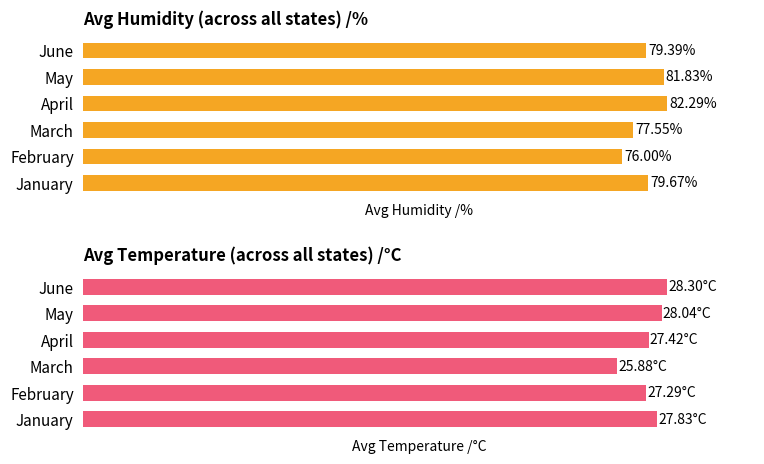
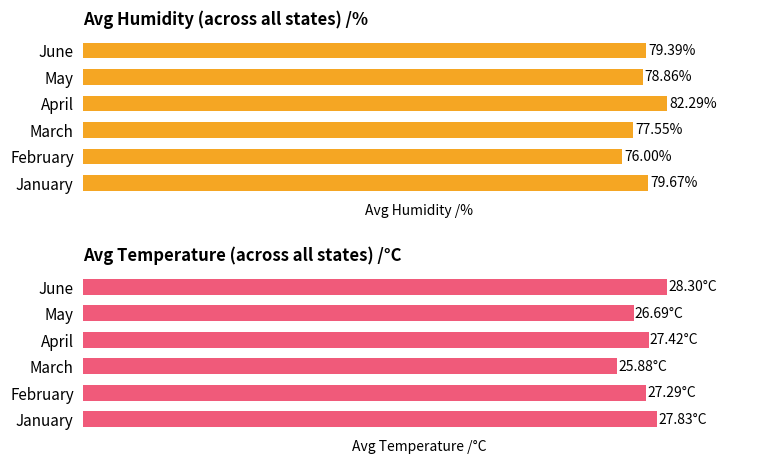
  {
    "Avg Humidity (across all states) /%": {
      "June": "79.39%",
-     "May": "81.83%",
+     "May": "78.86%",
      "April": "82.29%",
      "March": "77.55%",
      "February": "76.00%",
      "January": "79.67%"
    },
    "Avg Temperature (across all states) /°C": {
      "June": "28.30°C",
-     "May": "28.04°C",
+     "May": "26.69°C",
      "April": "27.42°C",
      "March": "25.88°C",
      "February": "27.29°C",
      "January": "27.83°C"
    }
  }
